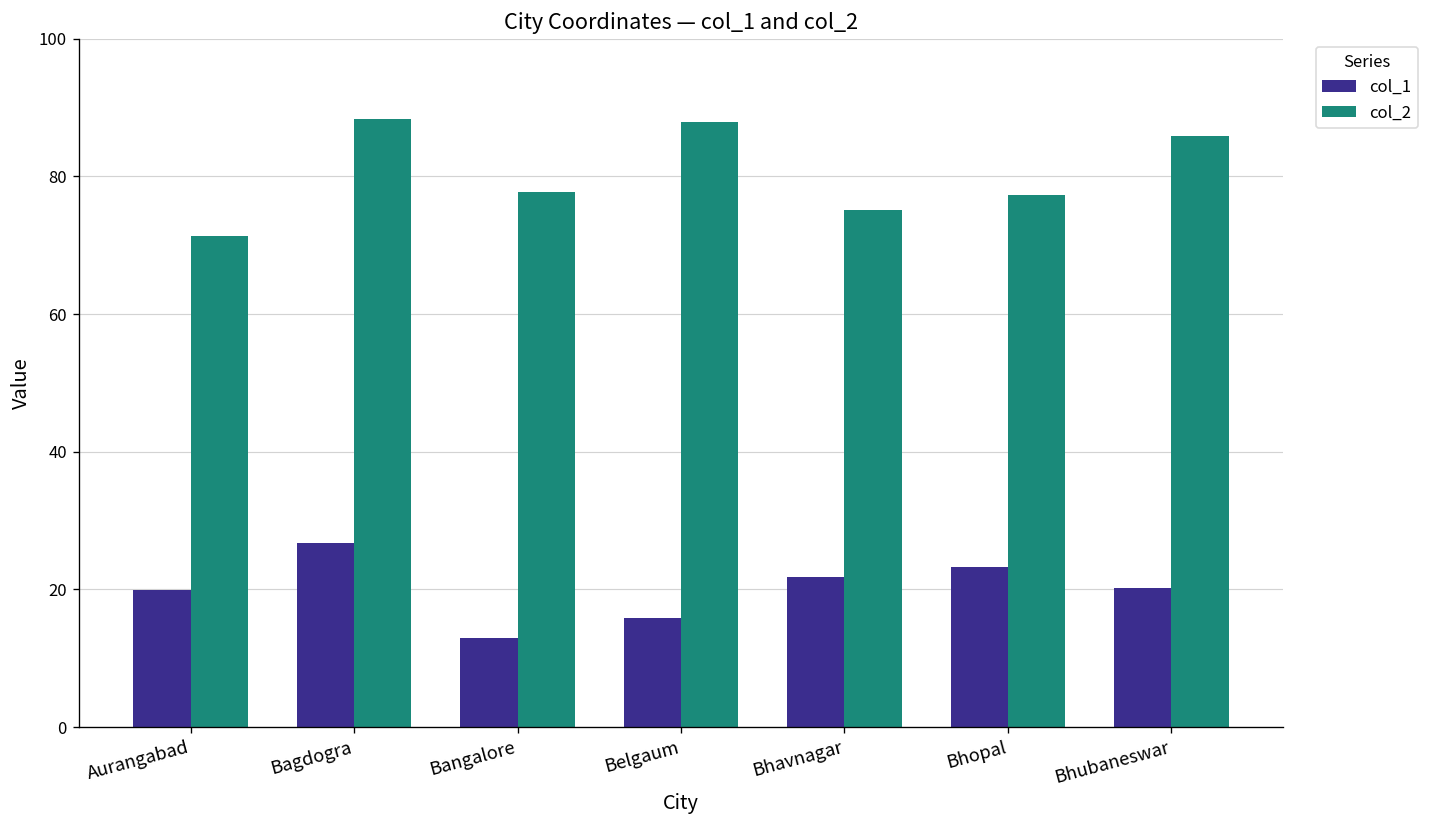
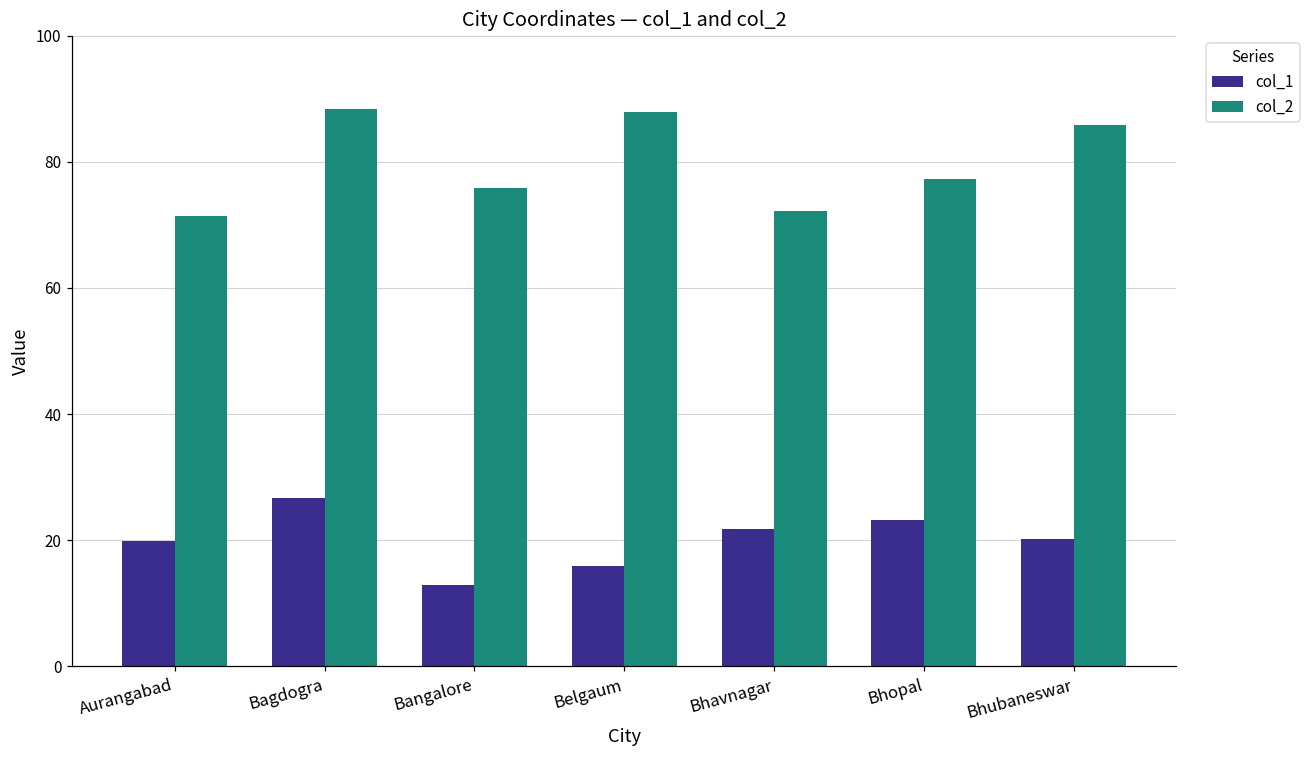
  {
    "col_1": {
      "Aurangabad": 20,
      "Bagdogra": 27,
      "Bangalore": 13,
      "Belgaum": 16,
      "Bhavnagar": 22,
      "Bhopal": 23,
      "Bhubaneswar": 20
    },
    "col_2": {
      "Aurangabad": 71,
      "Bagdogra": 88,
-     "Bangalore": 78,
+     "Bangalore": 76,
      "Belgaum": 88,
-     "Bhavnagar": 75,
+     "Bhavnagar": 72,
      "Bhopal": 77,
      "Bhubaneswar": 86
    }
  }
